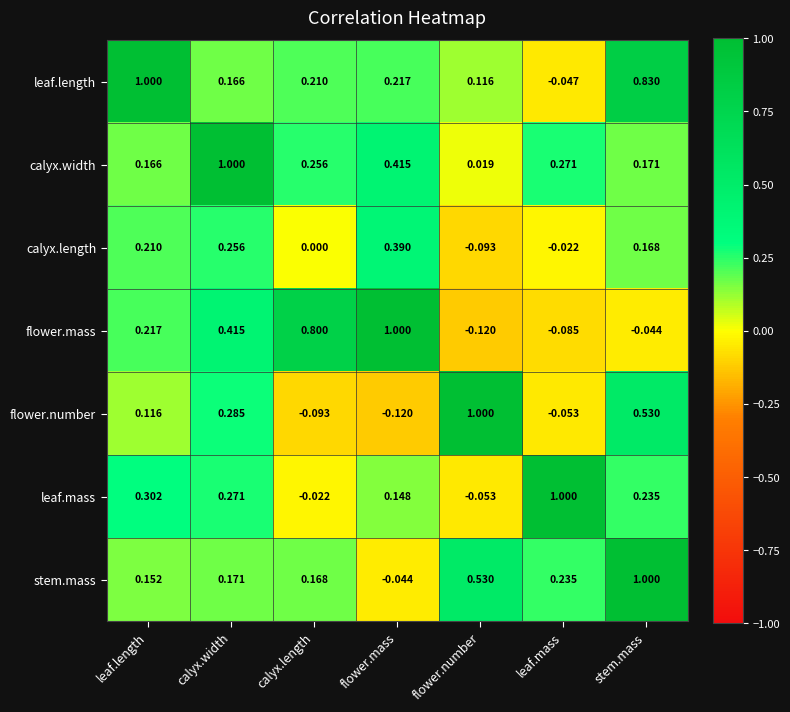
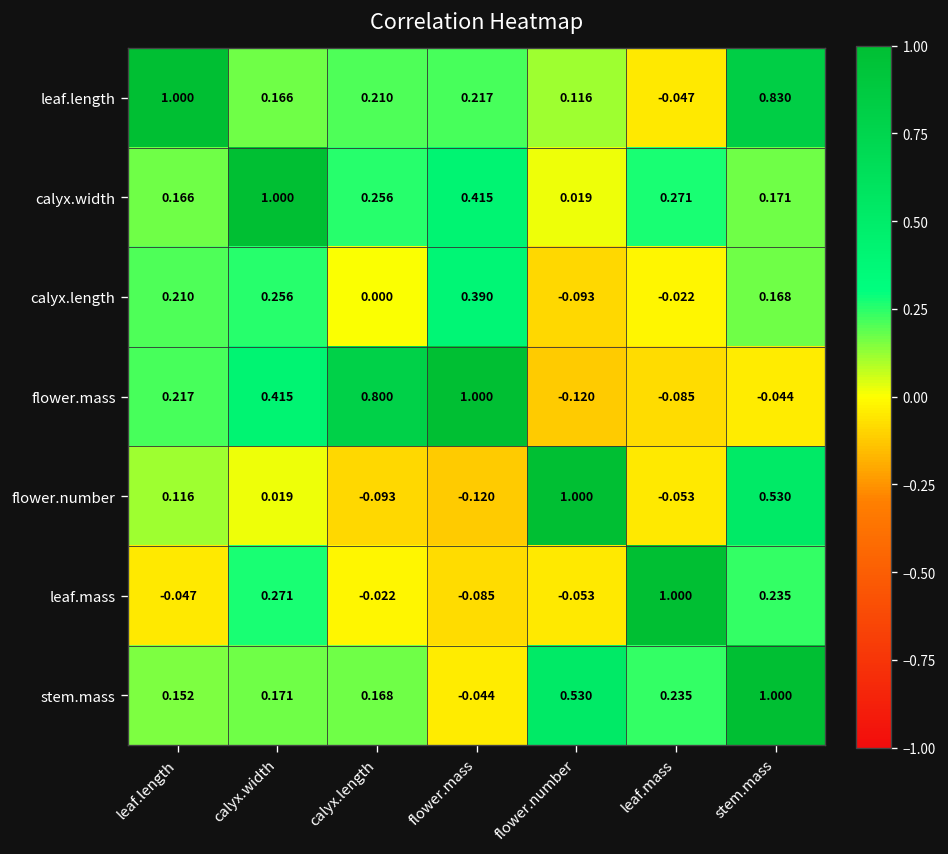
  {
    "leaf.length": {
      "leaf.length": 1.000,
      "calyx.width": 0.166,
      "calyx.length": 0.210,
      "flower.mass": 0.217,
      "flower.number": 0.116,
      "leaf.mass": -0.047,
      "stem.mass": 0.830
    },
    "calyx.width": {
      "leaf.length": 0.166,
      "calyx.width": 1.000,
      "calyx.length": 0.256,
      "flower.mass": 0.415,
      "flower.number": 0.019,
      "leaf.mass": 0.271,
      "stem.mass": 0.171
    },
    "calyx.length": {
      "leaf.length": 0.210,
      "calyx.width": 0.256,
      "calyx.length": 0.000,
      "flower.mass": 0.390,
      "flower.number": -0.093,
      "leaf.mass": -0.022,
      "stem.mass": 0.168
    },
    "flower.mass": {
      "leaf.length": 0.217,
      "calyx.width": 0.415,
      "calyx.length": 0.800,
      "flower.mass": 1.000,
      "flower.number": -0.120,
      "leaf.mass": -0.085,
      "stem.mass": -0.044
    },
    "flower.number": {
      "leaf.length": 0.116,
-     "calyx.width": 0.285,
+     "calyx.width": 0.019,
      "calyx.length": -0.093,
      "flower.mass": -0.120,
      "flower.number": 1.000,
      "leaf.mass": -0.053,
      "stem.mass": 0.530
    },
    "leaf.mass": {
-     "leaf.length": 0.302,
+     "leaf.length": -0.047,
      "calyx.width": 0.271,
      "calyx.length": -0.022,
-     "flower.mass": 0.148,
+     "flower.mass": -0.085,
      "flower.number": -0.053,
      "leaf.mass": 1.000,
      "stem.mass": 0.235
    },
    "stem.mass": {
      "leaf.length": 0.152,
      "calyx.width": 0.171,
      "calyx.length": 0.168,
      "flower.mass": -0.044,
      "flower.number": 0.530,
      "leaf.mass": 0.235,
      "stem.mass": 1.000
    }
  }
